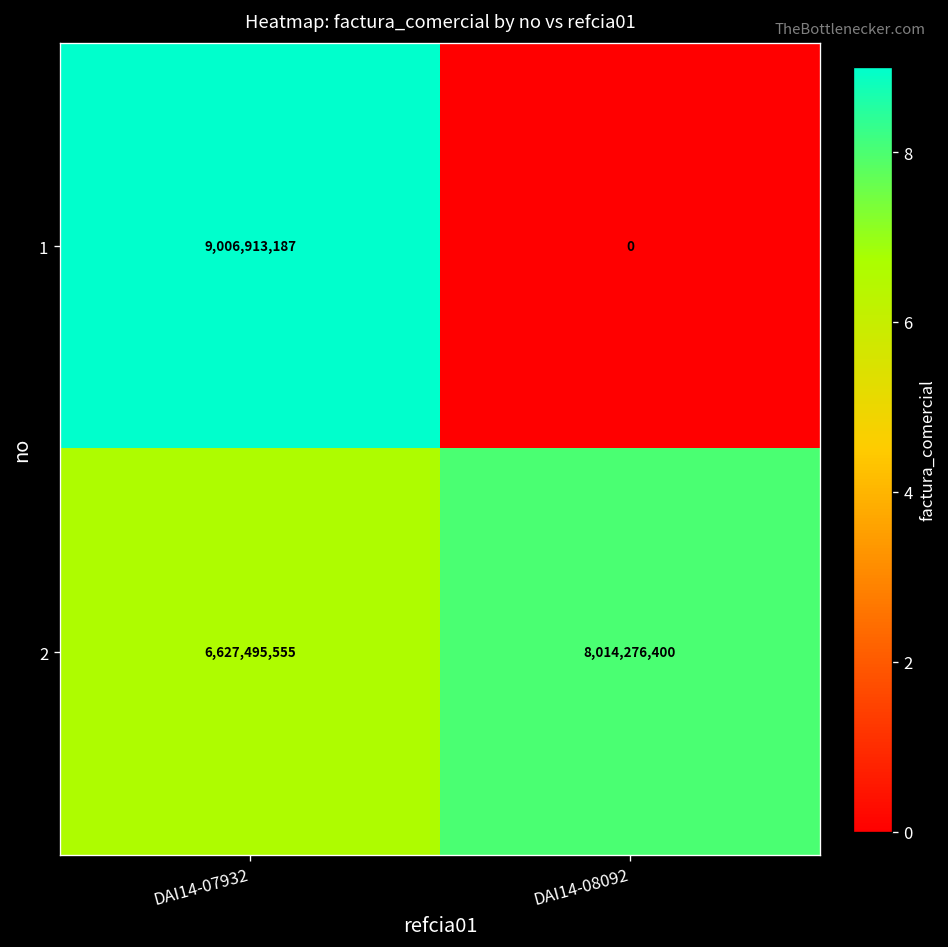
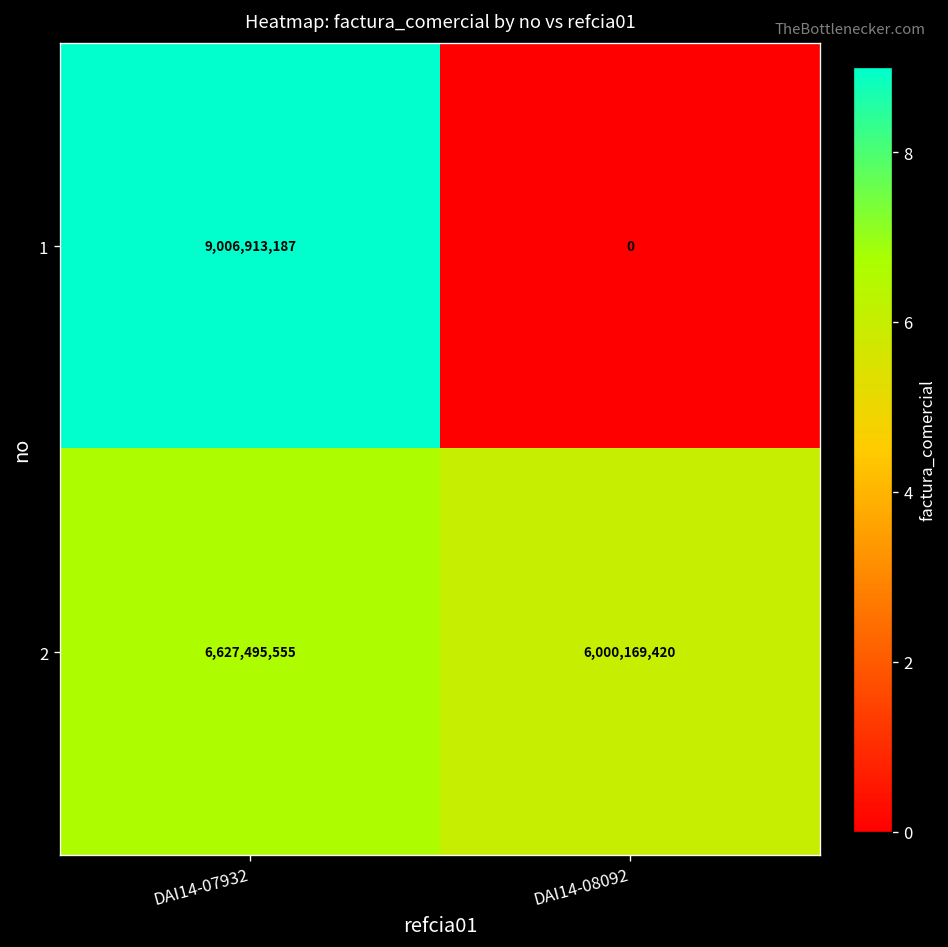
  {
    "1": {
      "DAI14-07932": "9,006,913,187",
      "DAI14-08092": "0"
    },
    "2": {
      "DAI14-07932": "6,627,495,555",
-     "DAI14-08092": "8,014,276,400"
+     "DAI14-08092": "6,000,169,420"
    }
  }
